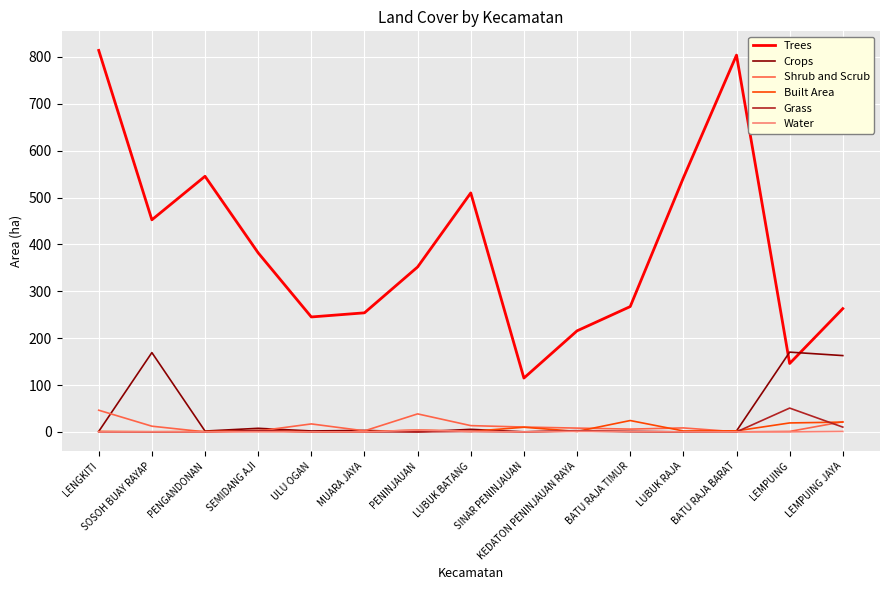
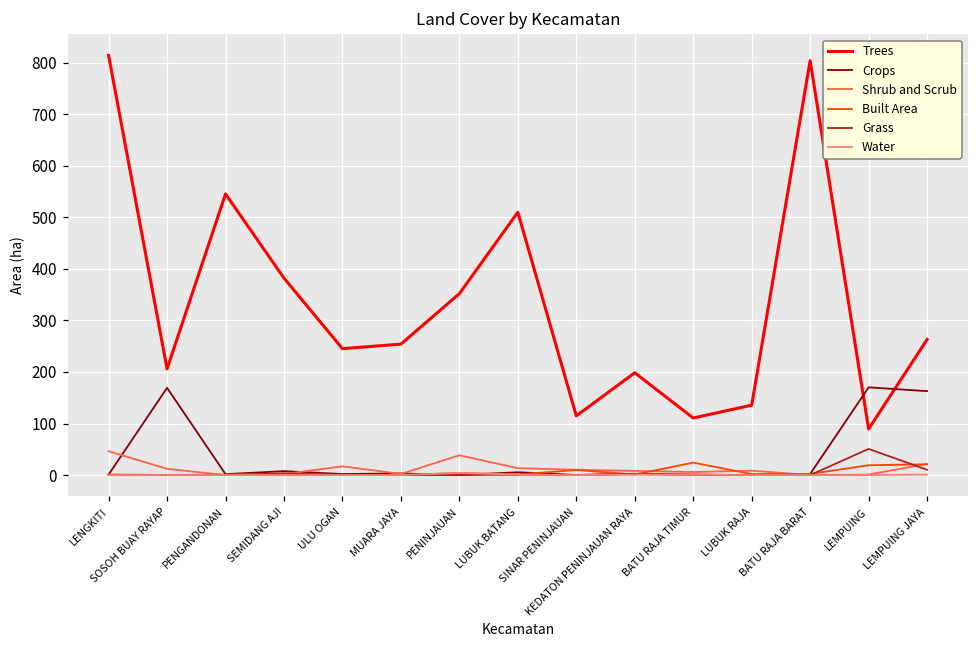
  {
    "Trees": {
      "LENGKITI": 810,
-     "SOSOH BUAY RAYAP": 450,
+     "SOSOH BUAY RAYAP": 210,
      "PENGANDONAN": 550,
      "SEMIDANG AJI": 380,
      "ULU OGAN": 250,
      "MUARA JAYA": 250,
      "PENINJAUAN": 350,
      "LUBUK BATANG": 510,
      "SINAR PENINJAUAN": 110,
-     "KEDATON PENINJAUAN RAYA": 220,
-     "BATU RAJA TIMUR": 270,
-     "LUBUK RAJA": 540,
+     "KEDATON PENINJAUAN RAYA": 200,
+     "BATU RAJA TIMUR": 110,
+     "LUBUK RAJA": 140,
      "BATU RAJA BARAT": 800,
-     "LEMPUING": 150,
+     "LEMPUING": 90,
      "LEMPUING JAYA": 260
    },
    "Crops": {
      "SOSOH BUAY RAYAP": 170,
      "LEMPUING": 170,
      "LEMPUING JAYA": 160
    },
    "Built Area": {
      "BATU RAJA TIMUR": 20,
      "LEMPUING": 20
    },
    "Grass": {
      "LEMPUING": 50,
      "LEMPUING JAYA": 10
    }
  }
